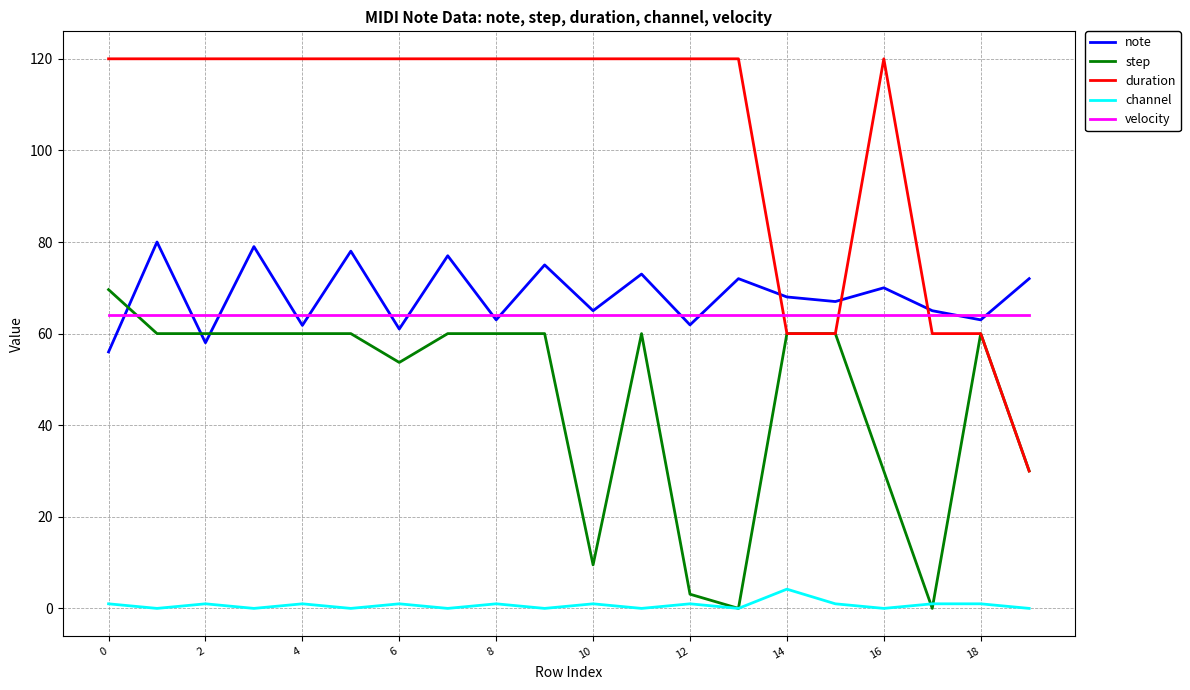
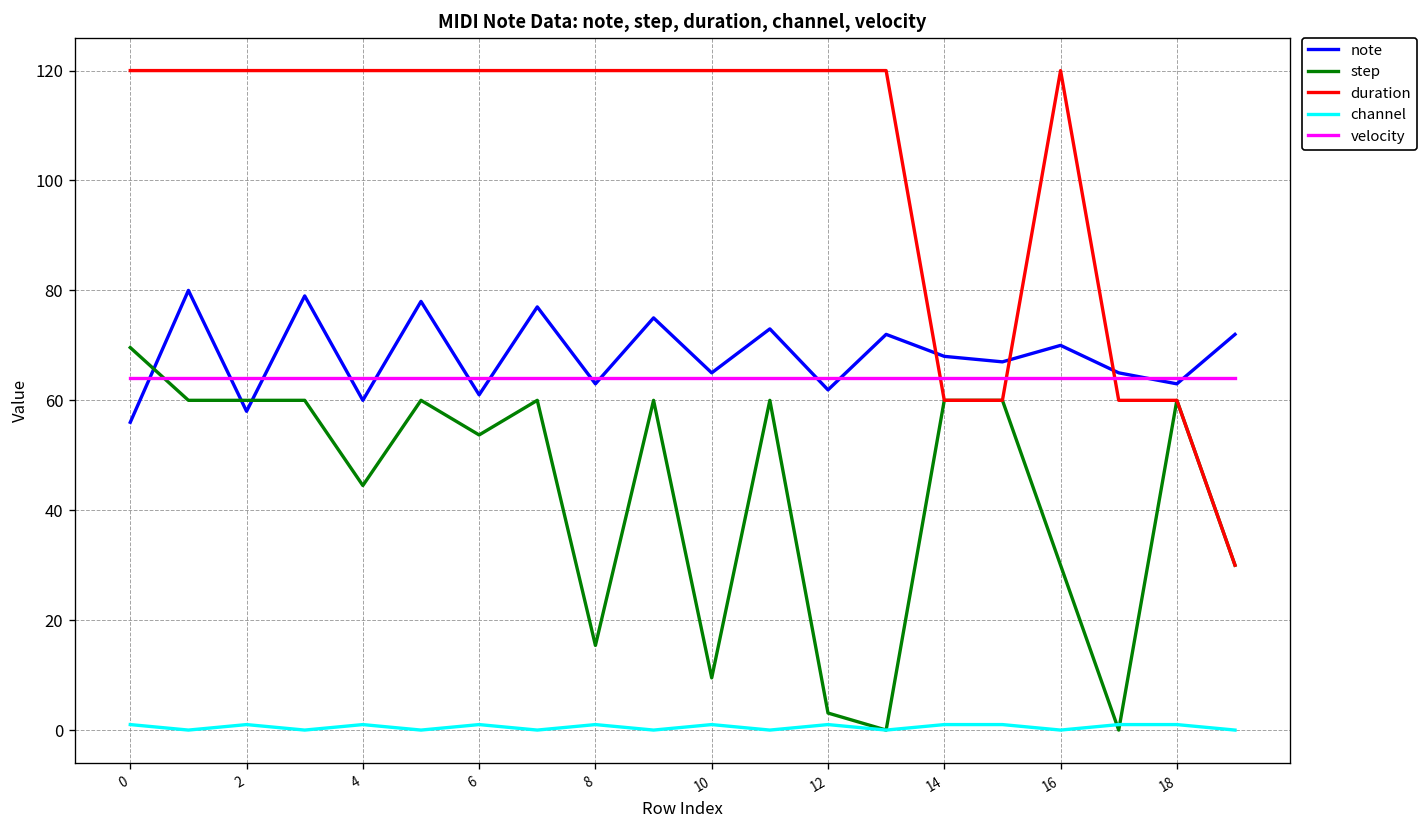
  {
    "note": {
      "0": 56,
      "2": 58,
-     "4": 62,
+     "4": 60,
      "6": 61,
      "8": 63,
      "10": 65,
      "12": 62,
      "14": 68,
      "16": 70,
      "18": 63
    },
    "step": {
      "0": 70,
      "2": 60,
-     "4": 60,
+     "4": 45,
      "6": 54,
-     "8": 60,
+     "8": 15,
      "10": 10,
      "12": 3,
      "16": 30
    },
    "duration": {
      "0": 120,
      "2": 120,
      "4": 120,
      "6": 120,
      "8": 120,
      "10": 120,
      "12": 120,
      "16": 120
    },
    "channel": {
      "0": 1,
      "2": 1,
      "4": 1,
      "6": 1,
      "8": 1,
      "10": 1,
      "12": 1,
-     "14": 4,
+     "14": 1,
      "16": 0,
      "18": 1
    },
    "velocity": {
      "0": 64,
      "2": 64,
      "4": 64,
      "6": 64,
      "8": 64,
      "10": 64,
      "12": 64,
      "14": 64,
      "16": 64,
      "18": 64
    }
  }
